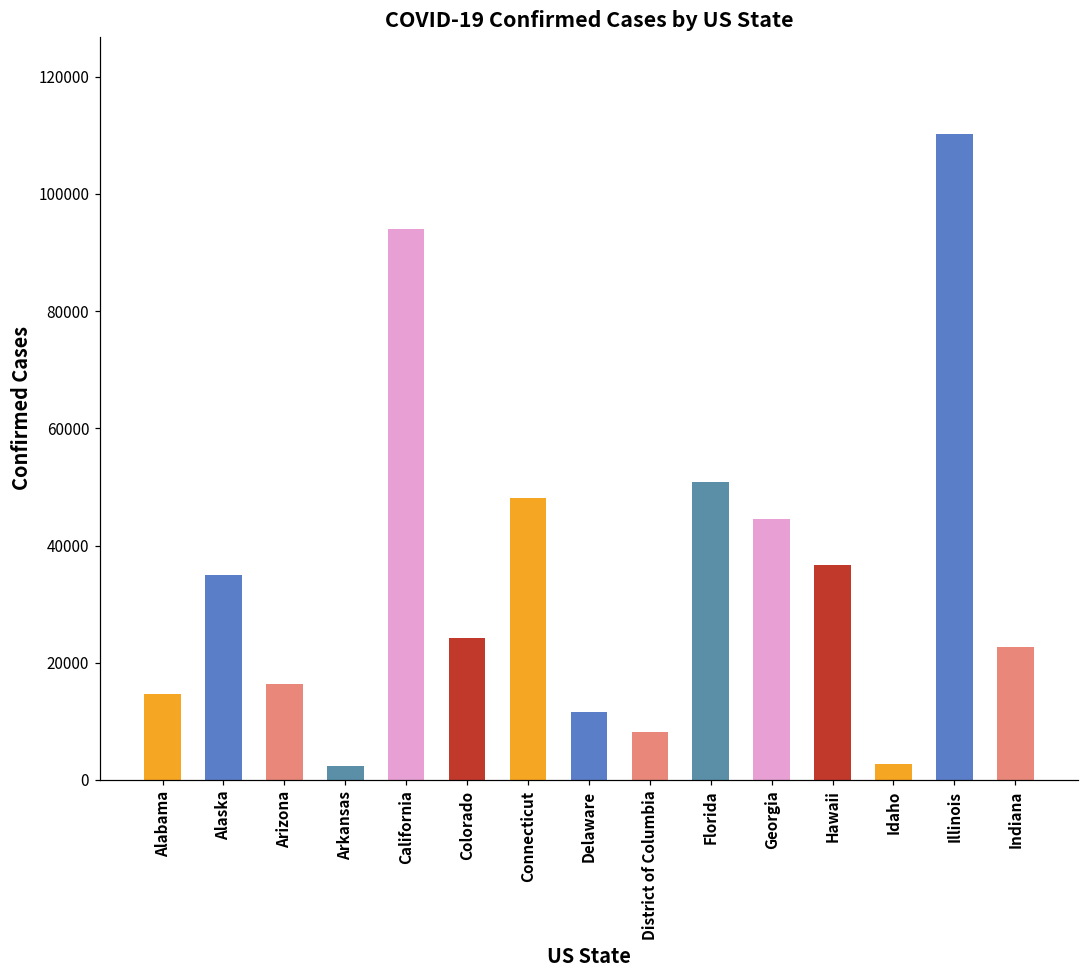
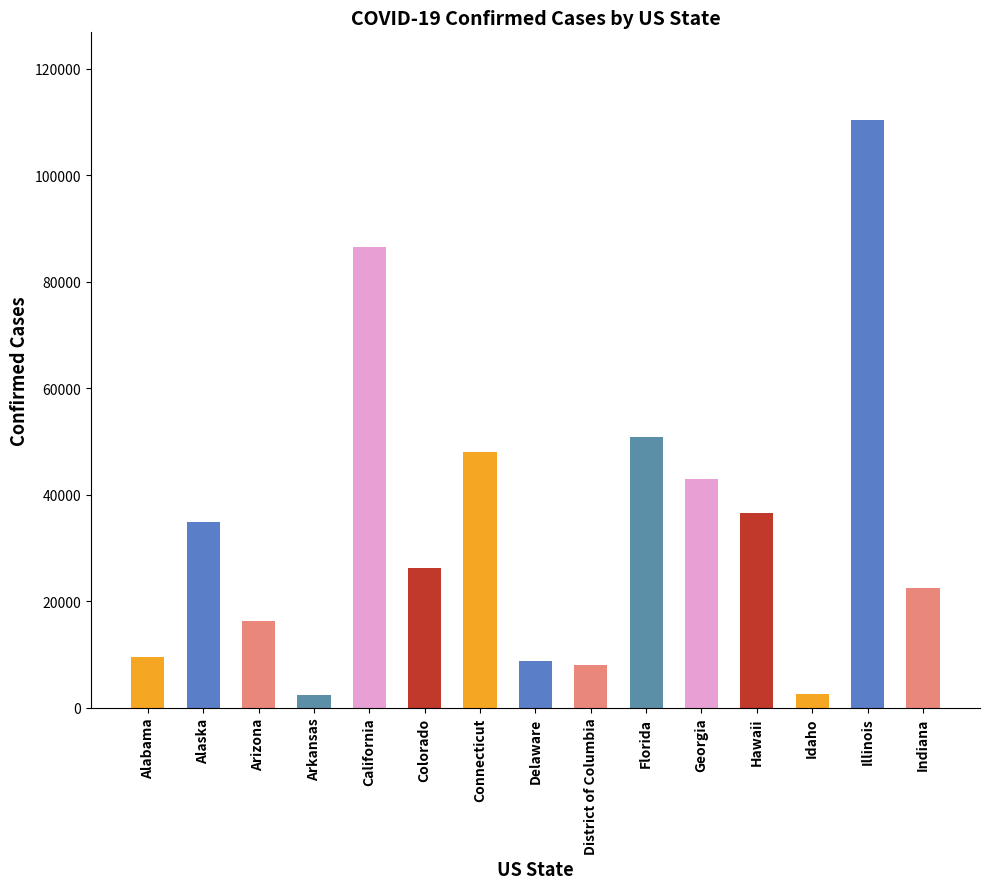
  {
-   "Alabama": 15000,
+   "Alabama": 10000,
    "Alaska": 35000,
    "Arizona": 16000,
    "Arkansas": 2000,
-   "California": 94000,
-   "Colorado": 24000,
+   "California": 87000,
+   "Colorado": 26000,
    "Connecticut": 48000,
-   "Delaware": 12000,
+   "Delaware": 9000,
    "District of Columbia": 8000,
    "Florida": 51000,
-   "Georgia": 45000,
+   "Georgia": 43000,
    "Hawaii": 37000,
    "Idaho": 3000,
    "Illinois": 110000,
    "Indiana": 23000
  }
